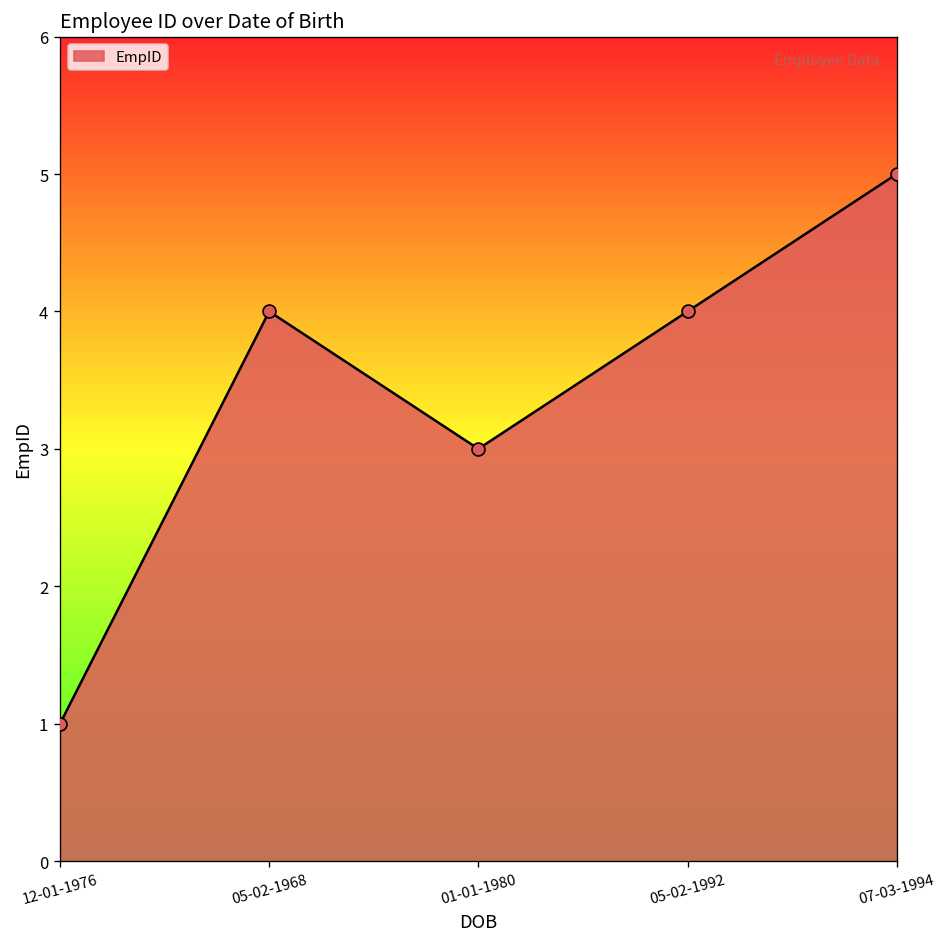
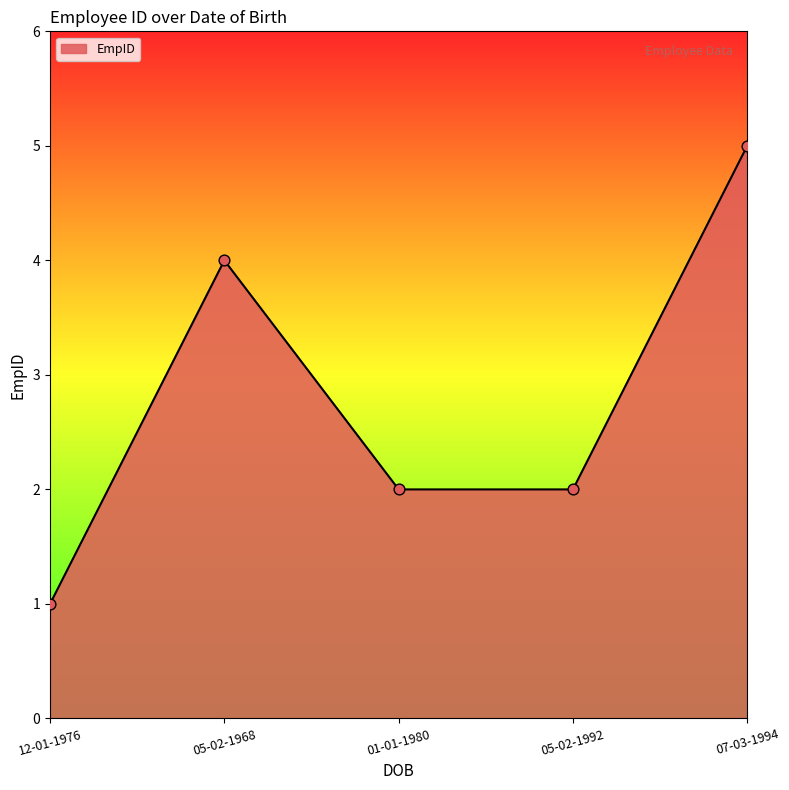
  {
    "12-01-1976": 1,
    "05-02-1968": 4,
-   "01-01-1980": 3,
-   "05-02-1992": 4,
+   "01-01-1980": 2,
+   "05-02-1992": 2,
    "07-03-1994": 5
  }
